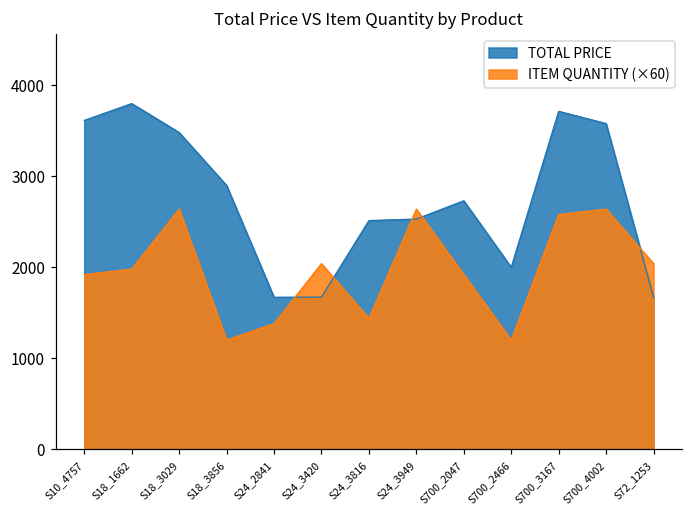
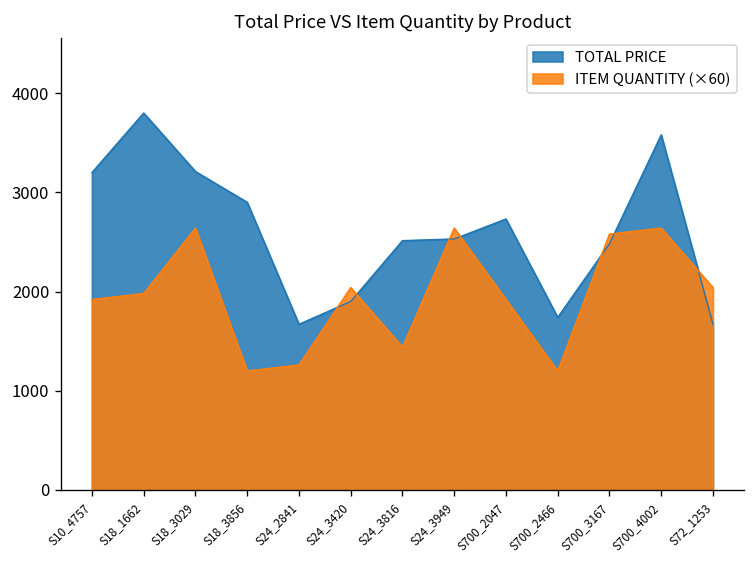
  {
    "TOTAL PRICE": {
-     "S10_4757": 3600,
+     "S10_4757": 3200,
      "S18_1662": 3800,
-     "S18_3029": 3500,
+     "S18_3029": 3200,
      "S18_3856": 2900,
      "S24_2841": 1700,
-     "S24_3420": 1700,
+     "S24_3420": 1900,
      "S24_3816": 2500,
      "S24_3949": 2500,
      "S700_2047": 2700,
-     "S700_2466": 2000,
-     "S700_3167": 3700,
+     "S700_2466": 1700,
+     "S700_3167": 2500,
      "S700_4002": 3600,
      "S72_1253": 1700
    },
    "ITEM QUANTITY (×60)": {
      "S10_4757": 1900,
      "S18_1662": 2000,
      "S18_3029": 2600,
      "S18_3856": 1200,
-     "S24_2841": 1400,
+     "S24_2841": 1300,
      "S24_3420": 2000,
      "S24_3816": 1400,
      "S24_3949": 2600,
      "S700_2047": 1900,
      "S700_2466": 1200,
      "S700_3167": 2600,
      "S700_4002": 2600,
      "S72_1253": 2000
    }
  }
